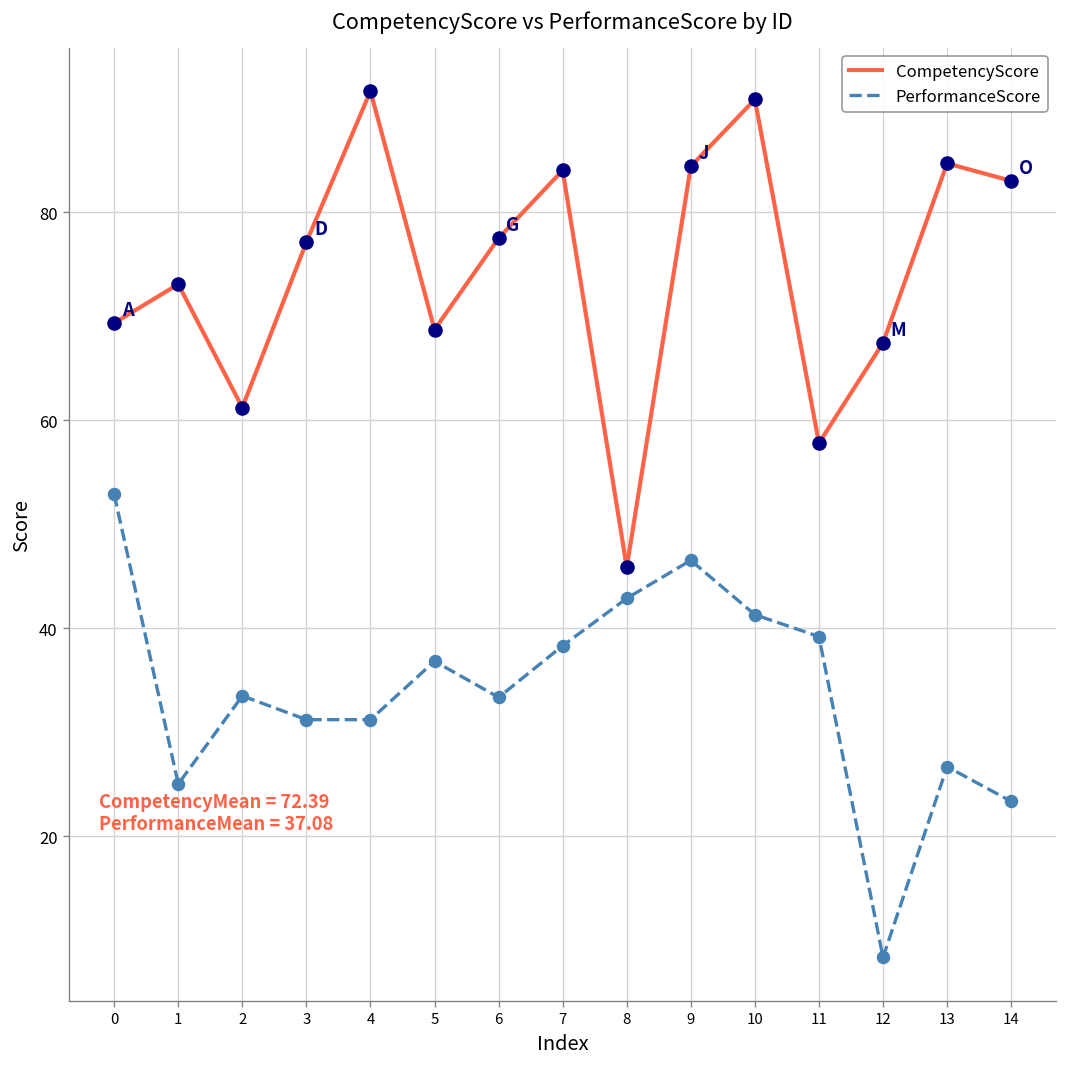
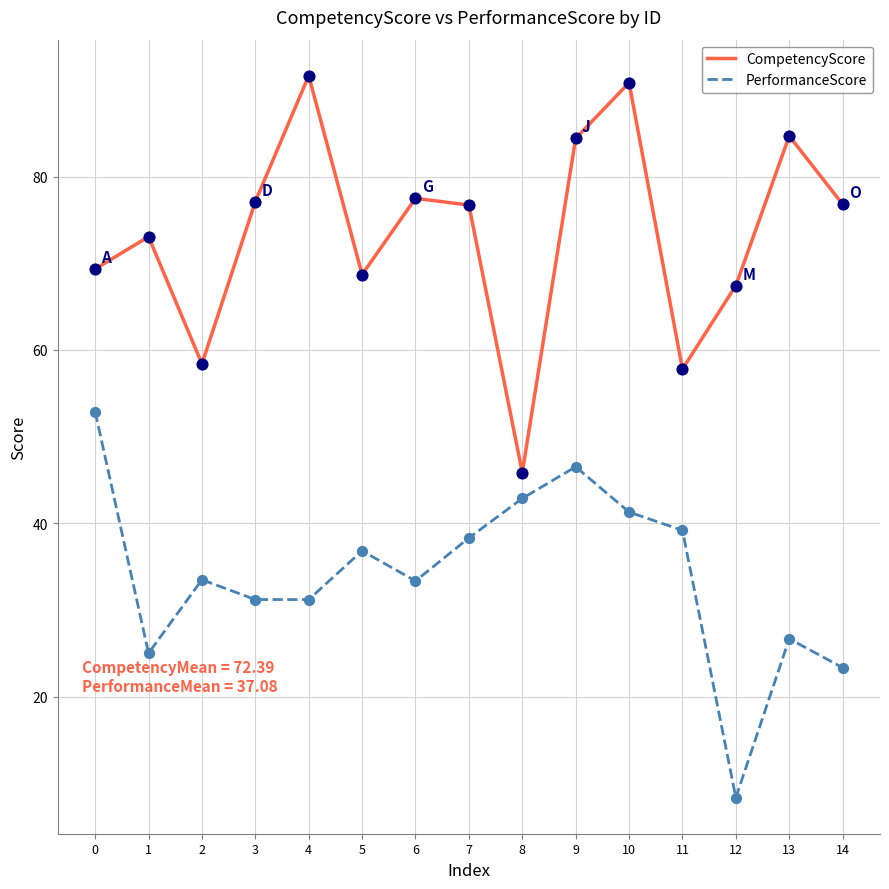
  {
    "CompetencyScore": {
      "0": 69,
      "1": 73,
-     "2": 61,
+     "2": 58,
      "3": 77,
      "4": 92,
      "5": 69,
      "6": 77,
-     "7": 84,
+     "7": 77,
      "8": 46,
      "9": 84,
      "10": 91,
      "11": 58,
      "12": 67,
      "13": 85,
-     "14": 83
+     "14": 77
    },
    "PerformanceScore": {
      "0": 53,
      "2": 33,
      "3": 31,
      "4": 31,
      "5": 37,
      "6": 33,
      "7": 38,
      "8": 43,
      "9": 47,
      "10": 41,
      "11": 39,
      "12": 8,
      "13": 27,
      "14": 23
    }
  }
